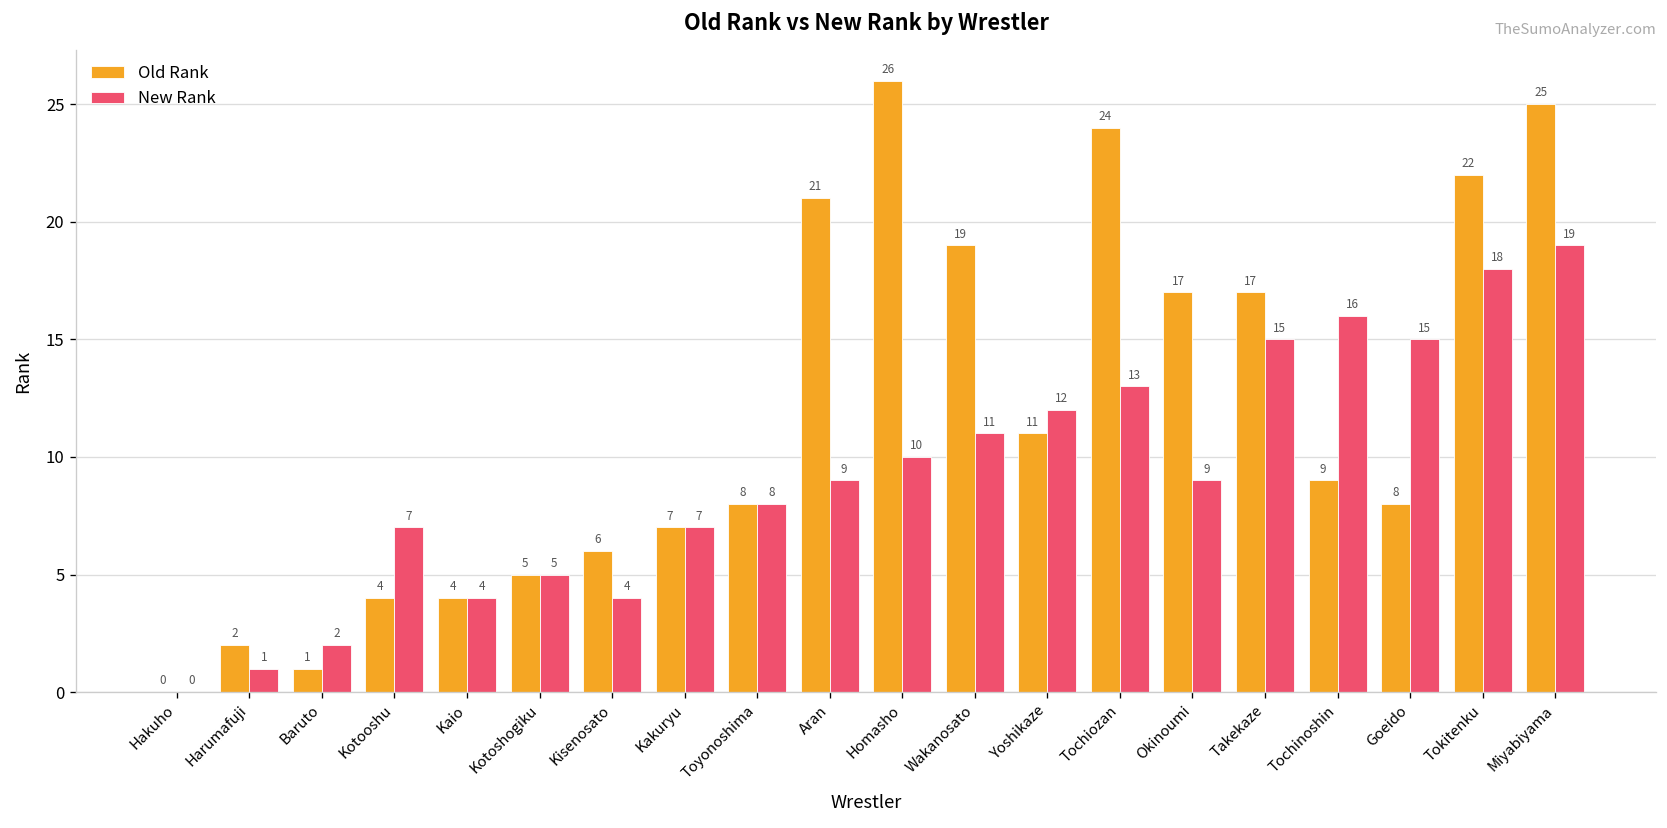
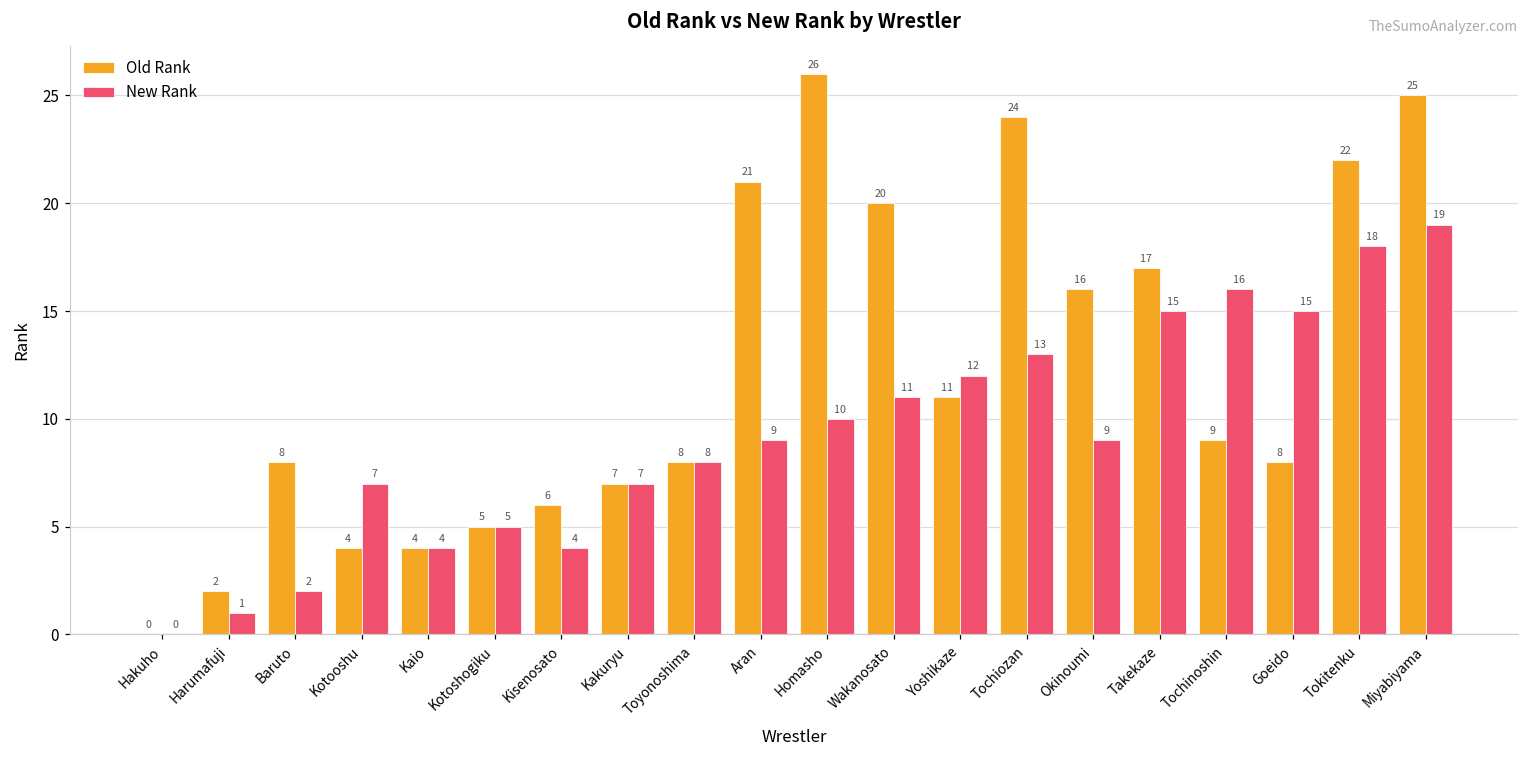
  {
    "Old Rank": {
      "Hakuho": 0,
      "Harumafuji": 2,
-     "Baruto": 1,
+     "Baruto": 8,
      "Kotooshu": 4,
      "Kaio": 4,
      "Kotoshogiku": 5,
      "Kisenosato": 6,
      "Kakuryu": 7,
      "Toyonoshima": 8,
      "Aran": 21,
      "Homasho": 26,
-     "Wakanosato": 19,
+     "Wakanosato": 20,
      "Yoshikaze": 11,
      "Tochiozan": 24,
-     "Okinoumi": 17,
+     "Okinoumi": 16,
      "Takekaze": 17,
      "Tochinoshin": 9,
      "Goeido": 8,
      "Tokitenku": 22,
      "Miyabiyama": 25
    },
    "New Rank": {
      "Hakuho": 0,
      "Harumafuji": 1,
      "Baruto": 2,
      "Kotooshu": 7,
      "Kaio": 4,
      "Kotoshogiku": 5,
      "Kisenosato": 4,
      "Kakuryu": 7,
      "Toyonoshima": 8,
      "Aran": 9,
      "Homasho": 10,
      "Wakanosato": 11,
      "Yoshikaze": 12,
      "Tochiozan": 13,
      "Okinoumi": 9,
      "Takekaze": 15,
      "Tochinoshin": 16,
      "Goeido": 15,
      "Tokitenku": 18,
      "Miyabiyama": 19
    }
  }
